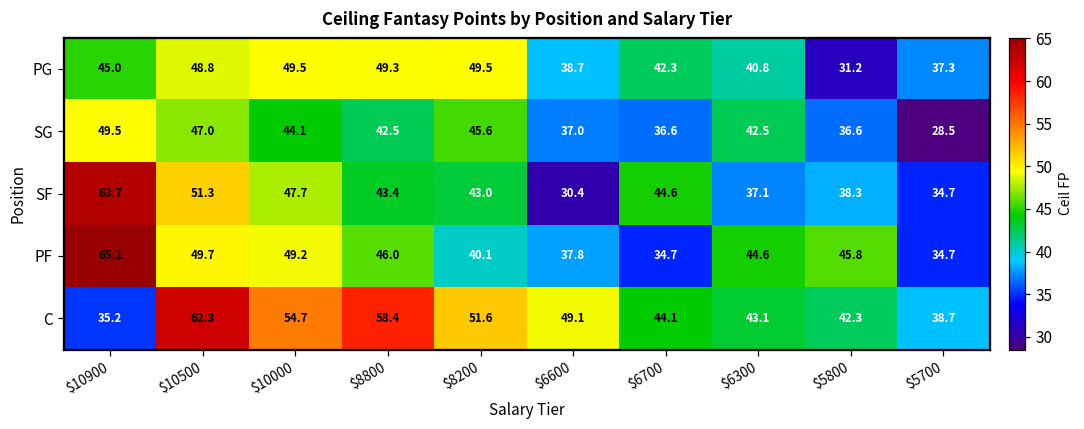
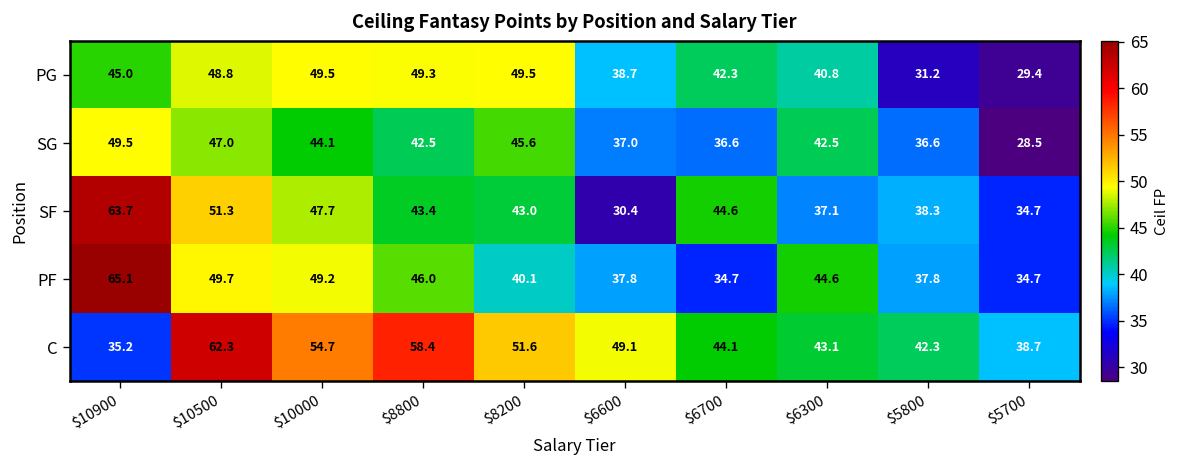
  {
    "PG": {
      "$10900": 45.0,
      "$10500": 48.8,
      "$10000": 49.5,
      "$8800": 49.3,
      "$8200": 49.5,
      "$6600": 38.7,
      "$6700": 42.3,
      "$6300": 40.8,
      "$5800": 31.2,
-     "$5700": 37.3
+     "$5700": 29.4
    },
    "SG": {
      "$10900": 49.5,
      "$10500": 47.0,
      "$10000": 44.1,
      "$8800": 42.5,
      "$8200": 45.6,
      "$6600": 37.0,
      "$6700": 36.6,
      "$6300": 42.5,
      "$5800": 36.6,
      "$5700": 28.5
    },
    "SF": {
      "$10900": 63.7,
      "$10500": 51.3,
      "$10000": 47.7,
      "$8800": 43.4,
      "$8200": 43.0,
      "$6600": 30.4,
      "$6700": 44.6,
      "$6300": 37.1,
      "$5800": 38.3,
      "$5700": 34.7
    },
    "PF": {
      "$10900": 65.1,
      "$10500": 49.7,
      "$10000": 49.2,
      "$8800": 46.0,
      "$8200": 40.1,
      "$6600": 37.8,
      "$6700": 34.7,
      "$6300": 44.6,
-     "$5800": 45.8,
+     "$5800": 37.8,
      "$5700": 34.7
    },
    "C": {
      "$10900": 35.2,
      "$10500": 62.3,
      "$10000": 54.7,
      "$8800": 58.4,
      "$8200": 51.6,
      "$6600": 49.1,
      "$6700": 44.1,
      "$6300": 43.1,
      "$5800": 42.3,
      "$5700": 38.7
    }
  }
